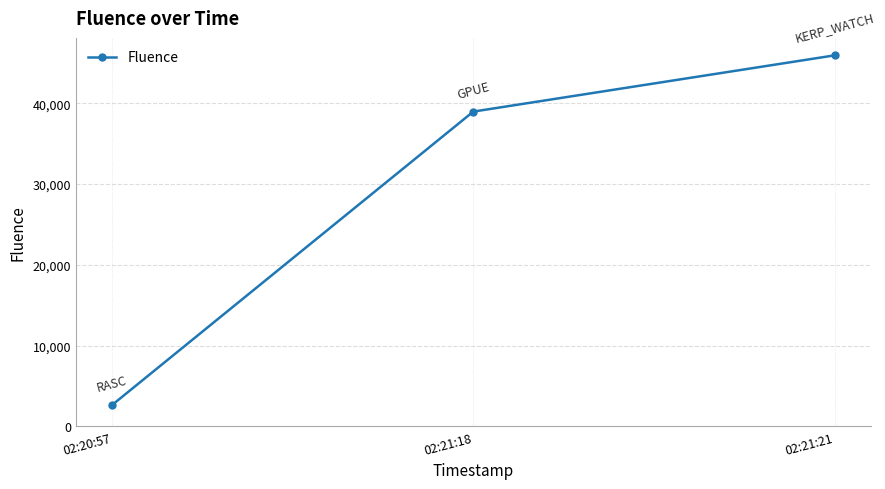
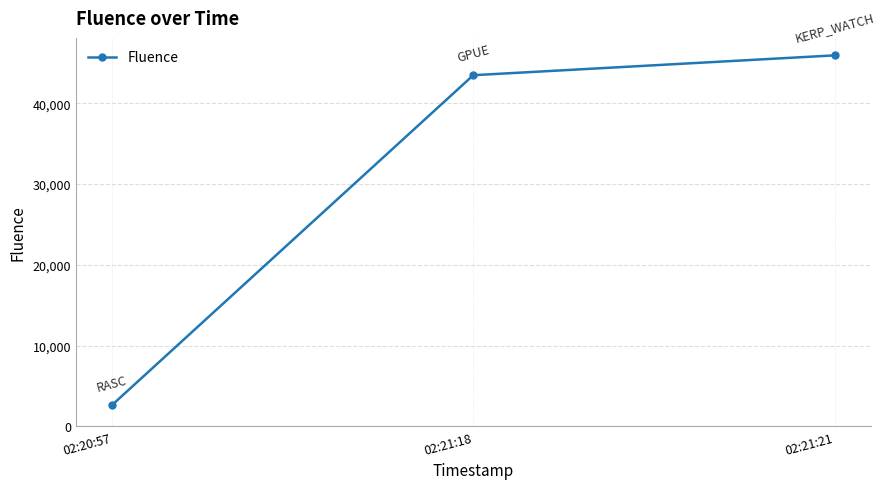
  {
    "02:20:57": "3,000",
-   "02:21:18": "39,000",
+   "02:21:18": "43,000",
    "02:21:21": "46,000"
  }
